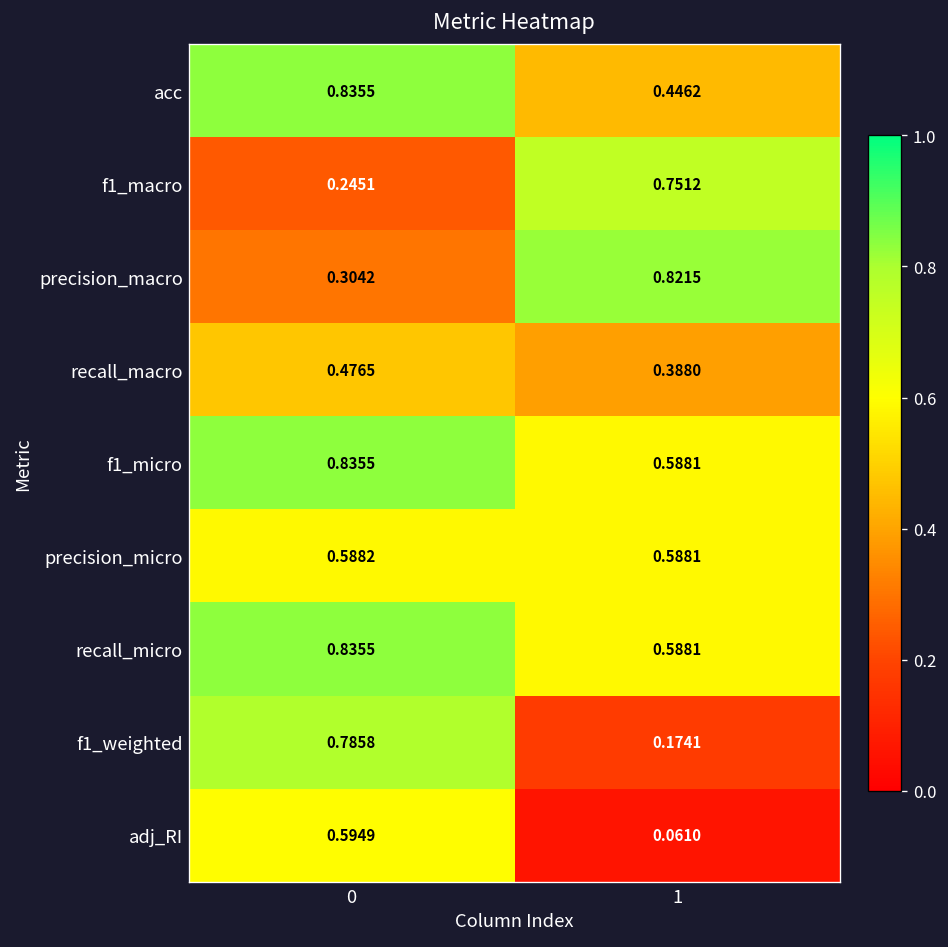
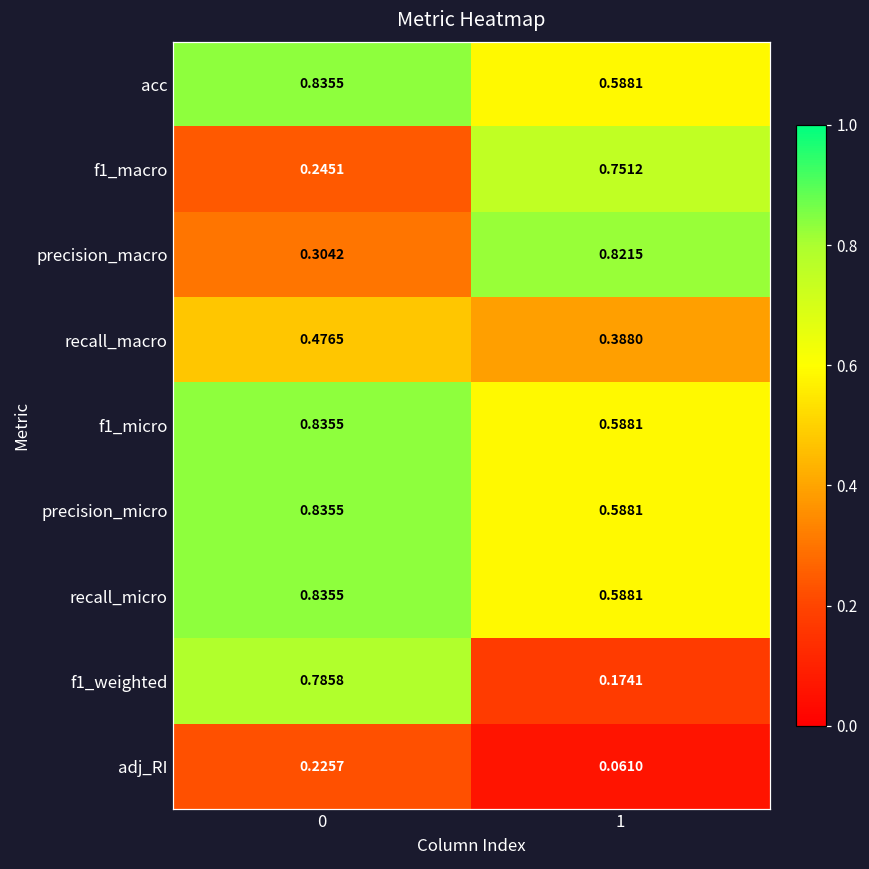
  {
    "acc": {
      "0": 0.8355,
-     "1": 0.4462
+     "1": 0.5881
    },
    "f1_macro": {
      "0": 0.2451,
      "1": 0.7512
    },
    "precision_macro": {
      "0": 0.3042,
      "1": 0.8215
    },
    "recall_macro": {
      "0": 0.4765,
      "1": 0.3880
    },
    "f1_micro": {
      "0": 0.8355,
      "1": 0.5881
    },
    "precision_micro": {
-     "0": 0.5882,
+     "0": 0.8355,
      "1": 0.5881
    },
    "recall_micro": {
      "0": 0.8355,
      "1": 0.5881
    },
    "f1_weighted": {
      "0": 0.7858,
      "1": 0.1741
    },
    "adj_RI": {
-     "0": 0.5949,
+     "0": 0.2257,
      "1": 0.0610
    }
  }
